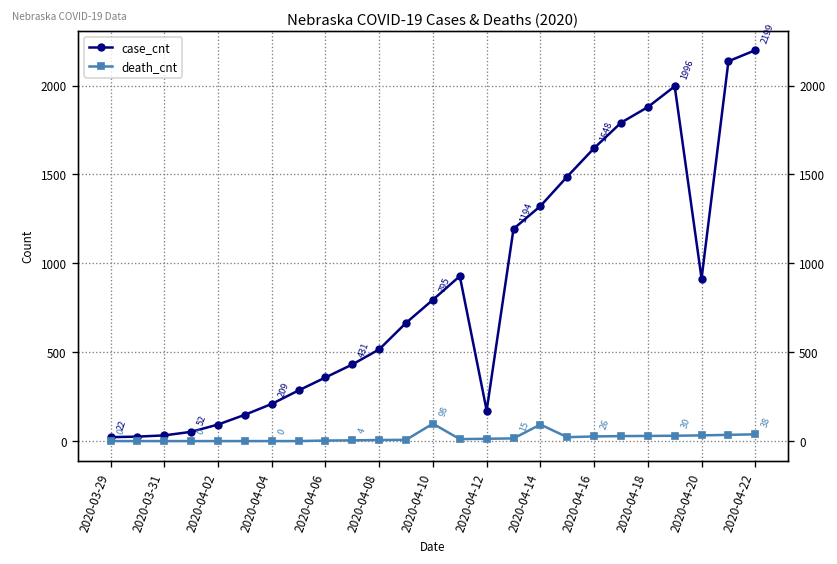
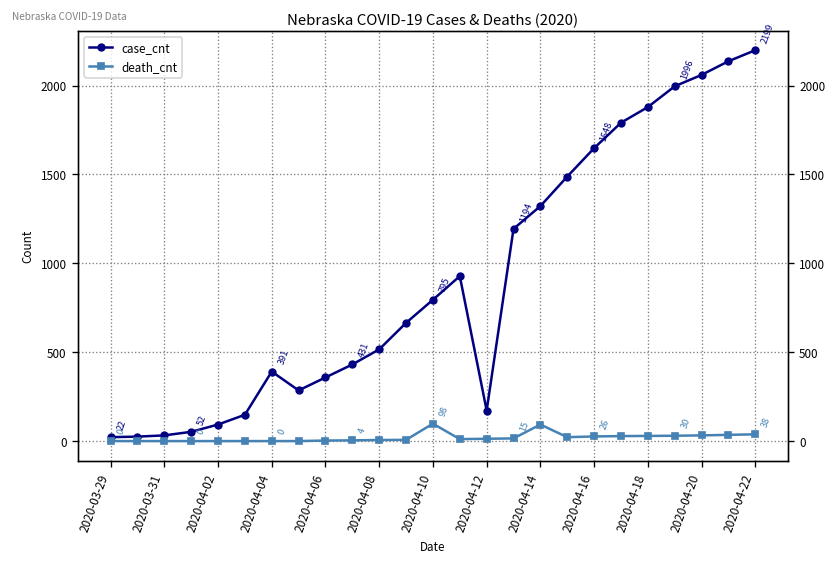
  {
    "case_cnt": {
-     "2020-04-04": 209,
+     "2020-04-04": 391,
      "2020-04-10": 795,
      "2020-04-16": 1648,
-     "2020-04-20": 910,
+     "2020-04-20": 2060,
      "2020-04-22": 2199
    },
    "death_cnt": {
      "2020-04-04": 0,
      "2020-04-10": 98,
      "2020-04-16": 26,
      "2020-04-22": 38
    }
  }
